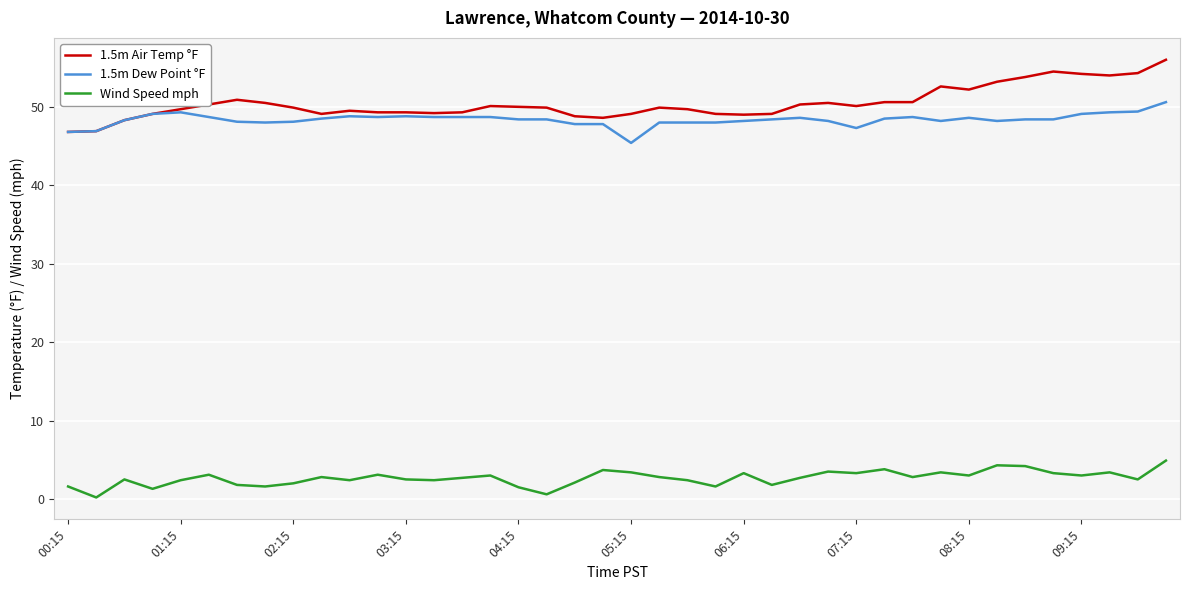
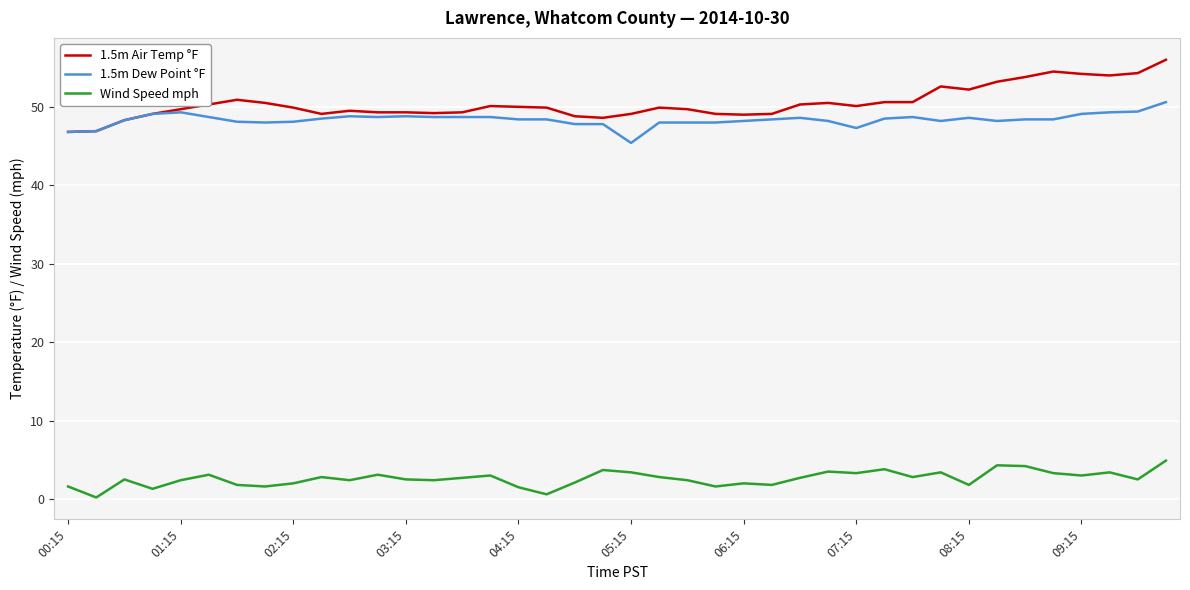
  {
    "1.5m Air Temp °F": {
      "01:15": 50,
      "02:15": 50,
      "03:15": 49,
      "04:15": 50,
      "05:15": 49,
      "06:15": 49,
      "07:15": 50,
      "08:15": 52,
      "09:15": 54
    },
    "1.5m Dew Point °F": {
      "01:15": 49,
      "02:15": 48,
      "03:15": 49,
      "04:15": 48,
      "05:15": 45,
      "06:15": 48,
      "07:15": 47,
      "08:15": 49,
      "09:15": 49
    },
    "Wind Speed mph": {
      "00:15": 2,
      "01:15": 2,
      "02:15": 2,
      "03:15": 3,
      "04:15": 2,
      "05:15": 3,
-     "06:15": 3,
+     "06:15": 2,
      "07:15": 3,
-     "08:15": 3,
+     "08:15": 2,
      "09:15": 3
    }
  }
